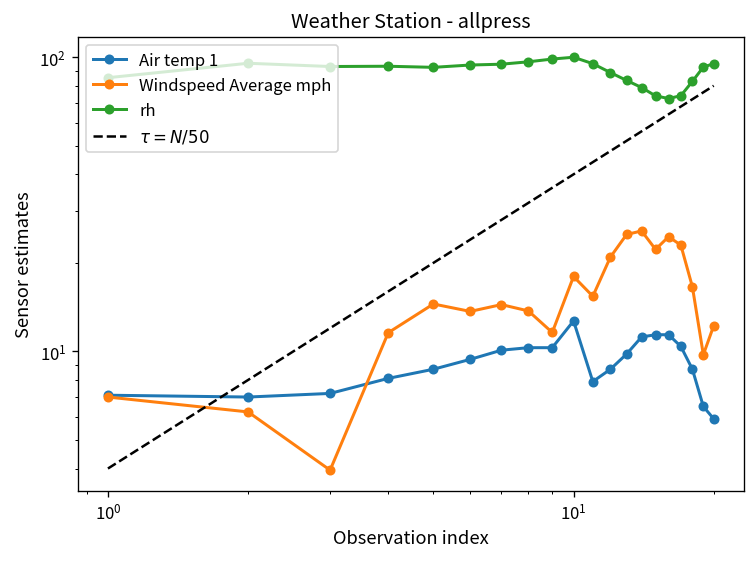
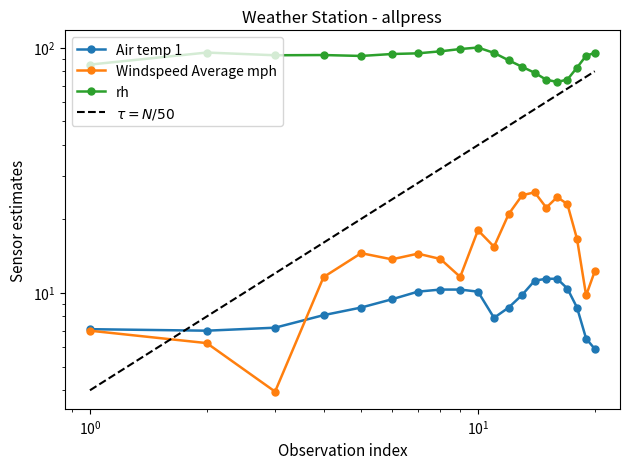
  {
    "Air temp 1": {
-     "10^1": 13
+     "10^1": 10.1
    },
    "Windspeed Average mph": {
      "10^1": 18
    },
    "rh": {
      "10^1": 100
    }
  }
